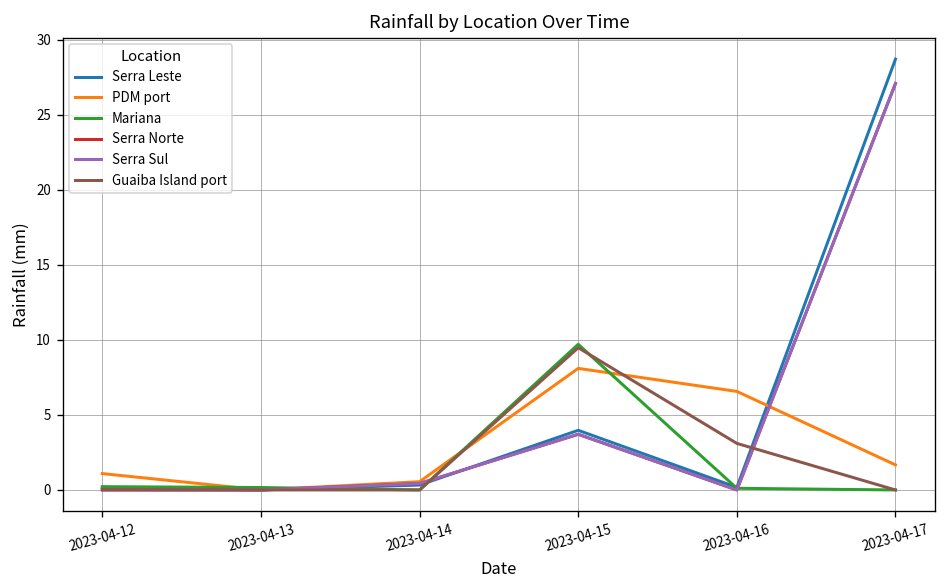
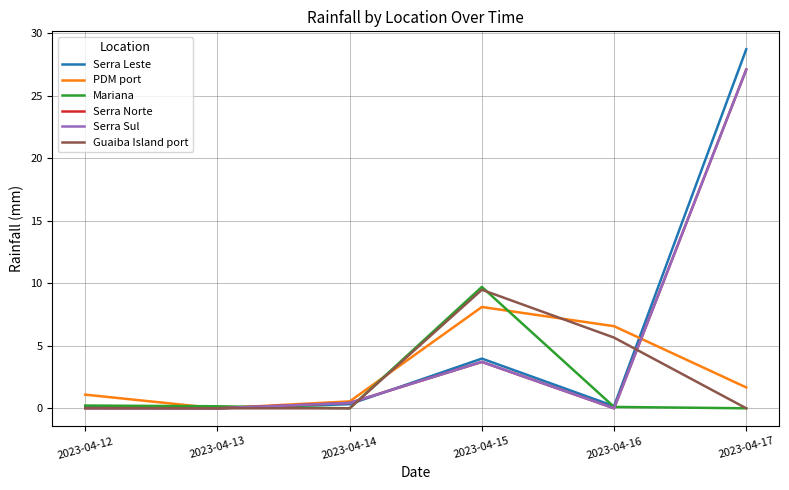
  {
    "Serra Leste": {
      "2023-04-15": 4.0,
      "2023-04-17": 28.7
    },
    "PDM port": {
      "2023-04-12": 1.1,
      "2023-04-15": 8.1,
      "2023-04-16": 6.6,
      "2023-04-17": 1.7
    },
    "Mariana": {
      "2023-04-15": 9.7
    },
    "Serra Sul": {
      "2023-04-15": 3.7,
      "2023-04-17": 27.1
    },
    "Guaiba Island port": {
      "2023-04-15": 9.5,
-     "2023-04-16": 3.1
+     "2023-04-16": 5.7
    }
  }
